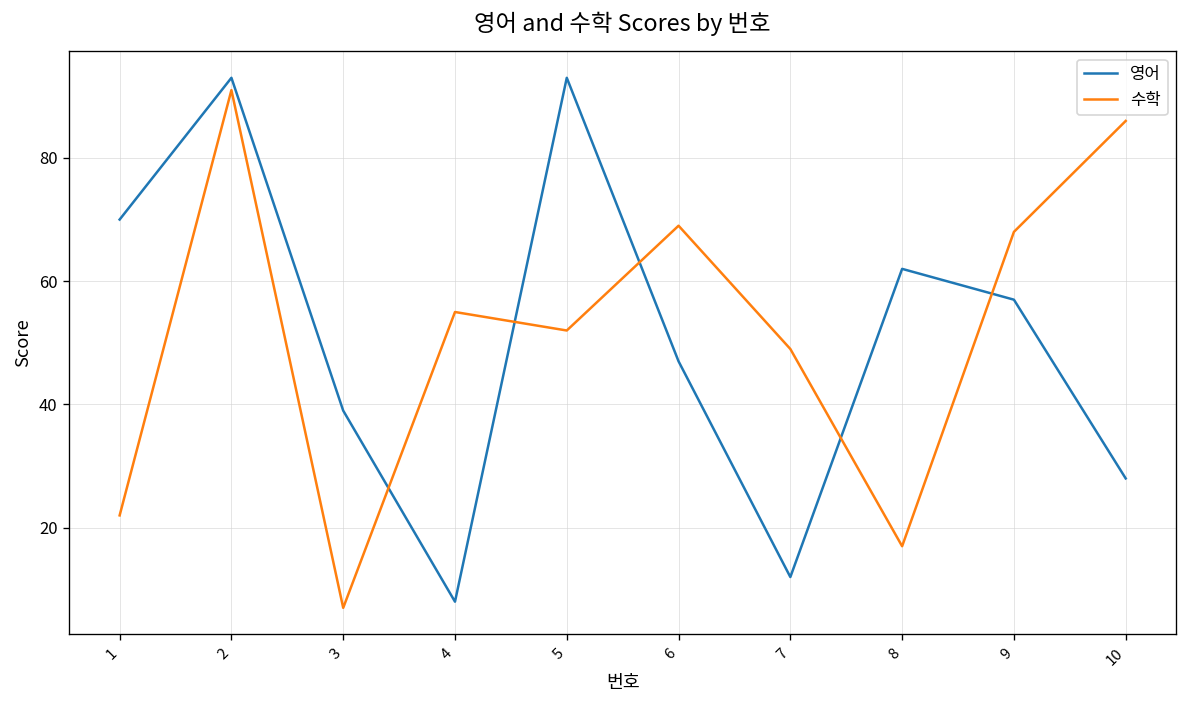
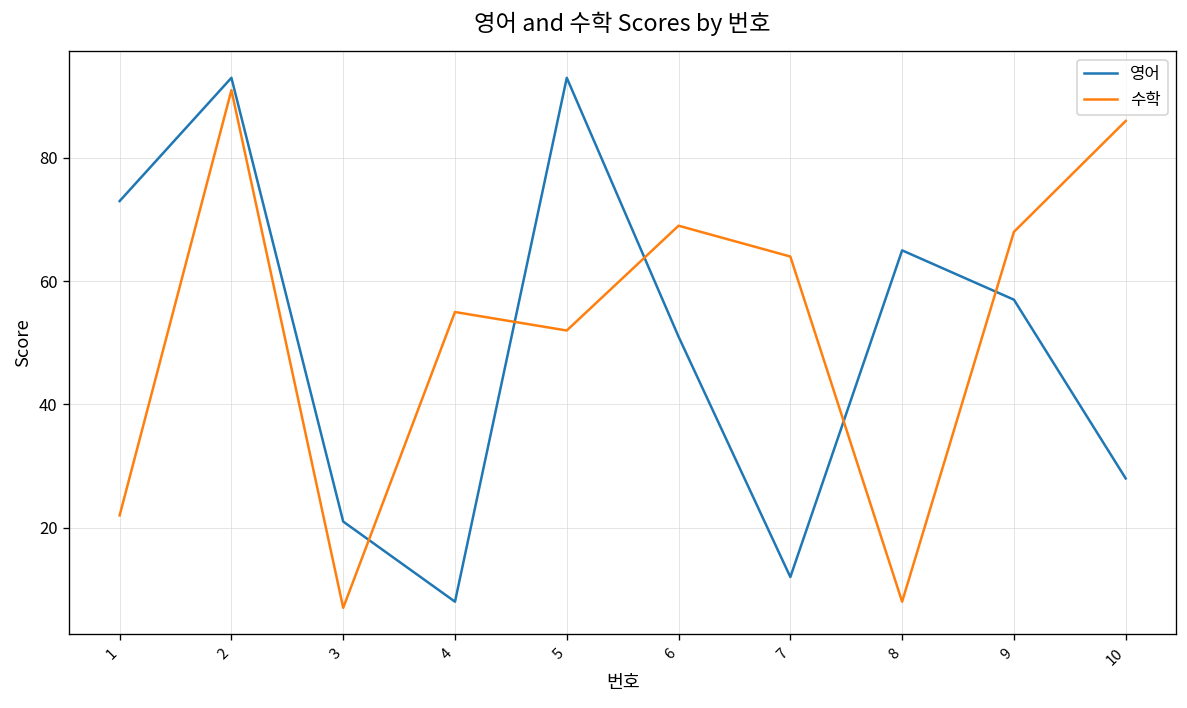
  {
    "영어": {
-     "1": 70,
+     "1": 73,
      "2": 93,
-     "3": 39,
+     "3": 21,
      "4": 8,
      "5": 93,
-     "6": 47,
+     "6": 51,
      "7": 12,
-     "8": 62,
+     "8": 65,
      "9": 57,
      "10": 28
    },
    "수학": {
      "1": 22,
      "2": 91,
      "3": 7,
      "4": 55,
      "5": 52,
      "6": 69,
-     "7": 49,
-     "8": 17,
+     "7": 64,
+     "8": 8,
      "9": 68,
      "10": 86
    }
  }
